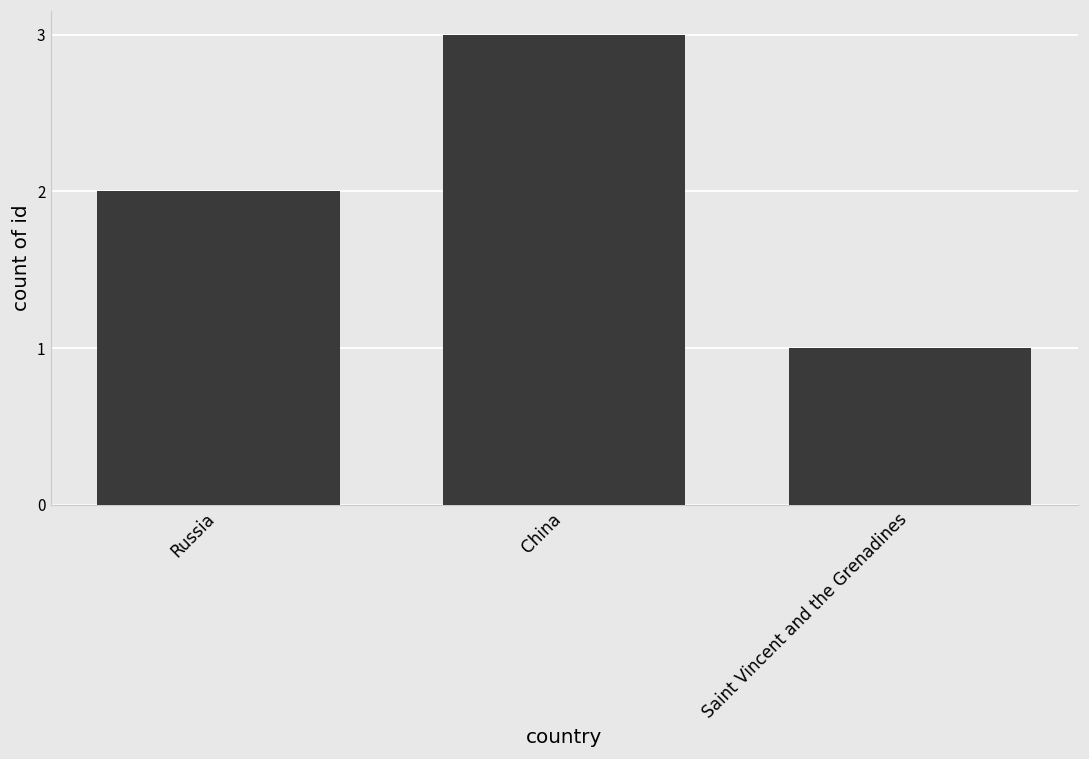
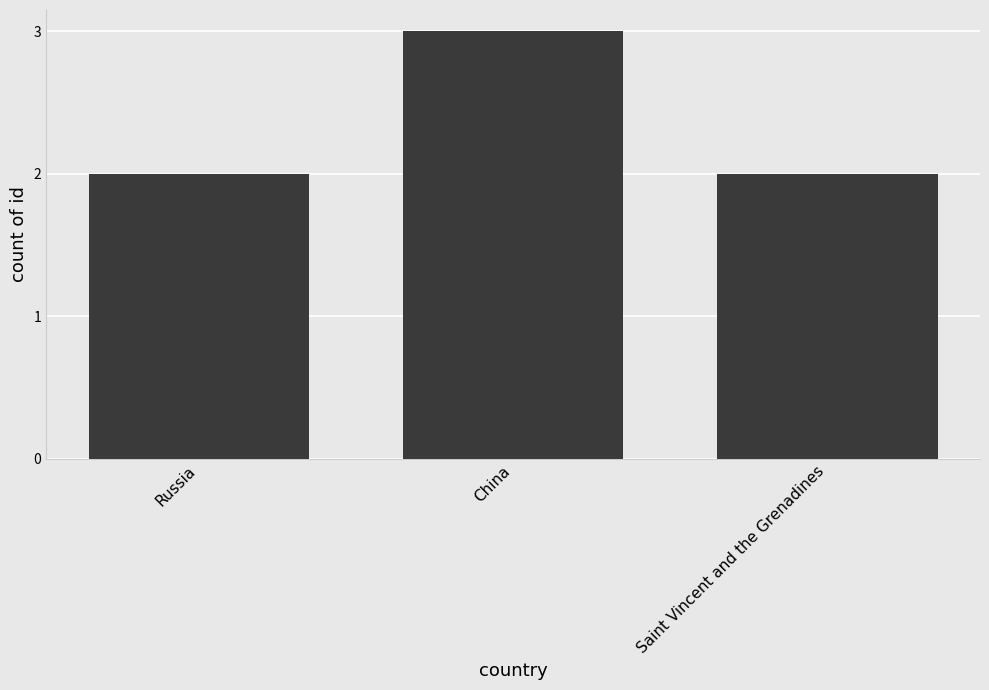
  {
    "Russia": 2,
    "China": 3,
-   "Saint Vincent and the Grenadines": 1
+   "Saint Vincent and the Grenadines": 2
  }
